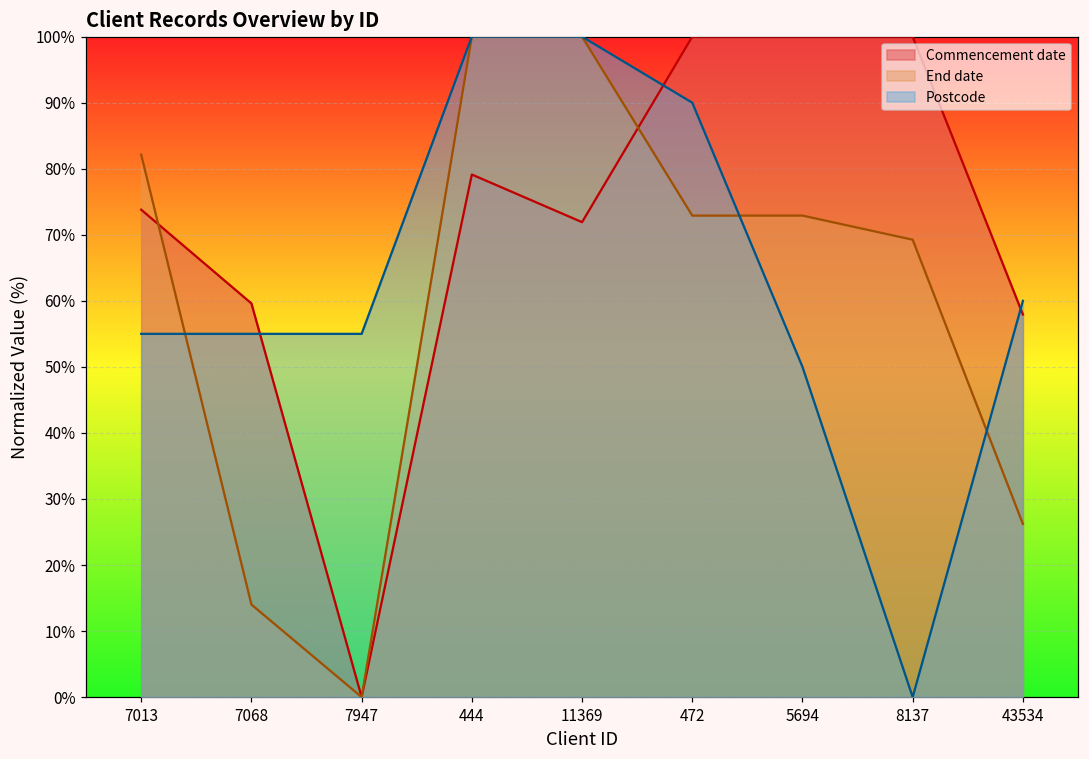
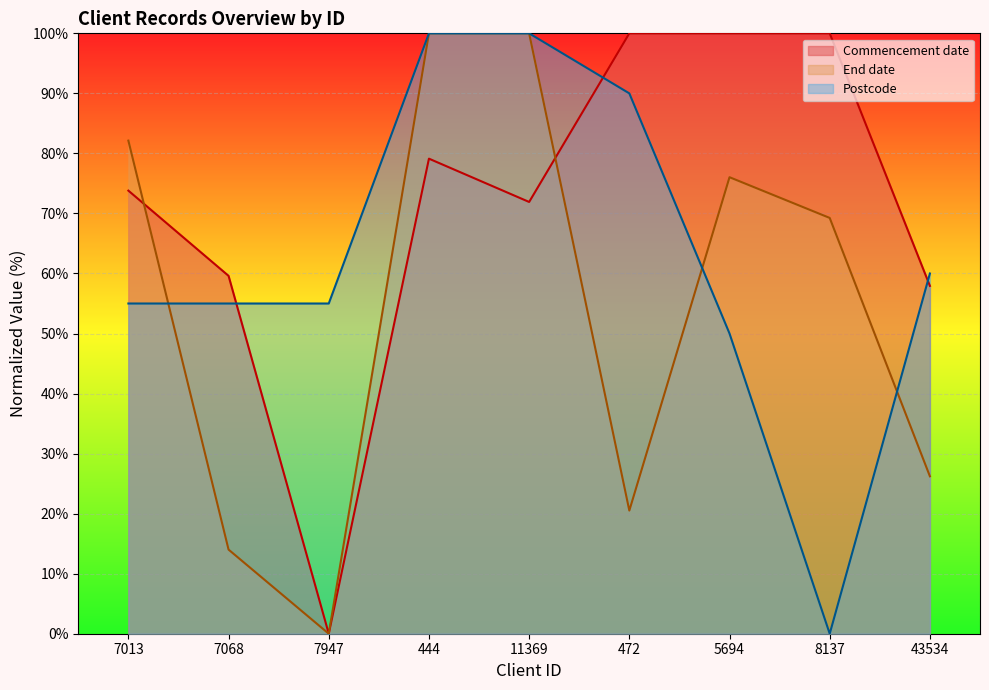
  {
    "Commencement date": {
      "7013": "74%",
      "7068": "60%",
      "444": "79%",
      "11369": "72%",
      "472": "100%",
      "5694": "100%",
      "8137": "100%",
      "43534": "58%"
    },
    "End date": {
      "7013": "82%",
      "7068": "14%",
-     "472": "73%",
-     "5694": "73%",
+     "472": "21%",
+     "5694": "76%",
      "8137": "69%",
      "43534": "26%"
    },
    "Postcode": {
      "7013": "55%",
      "7068": "55%",
      "7947": "55%",
      "472": "90%",
      "5694": "50%",
      "8137": "0%",
      "43534": "60%"
    }
  }
